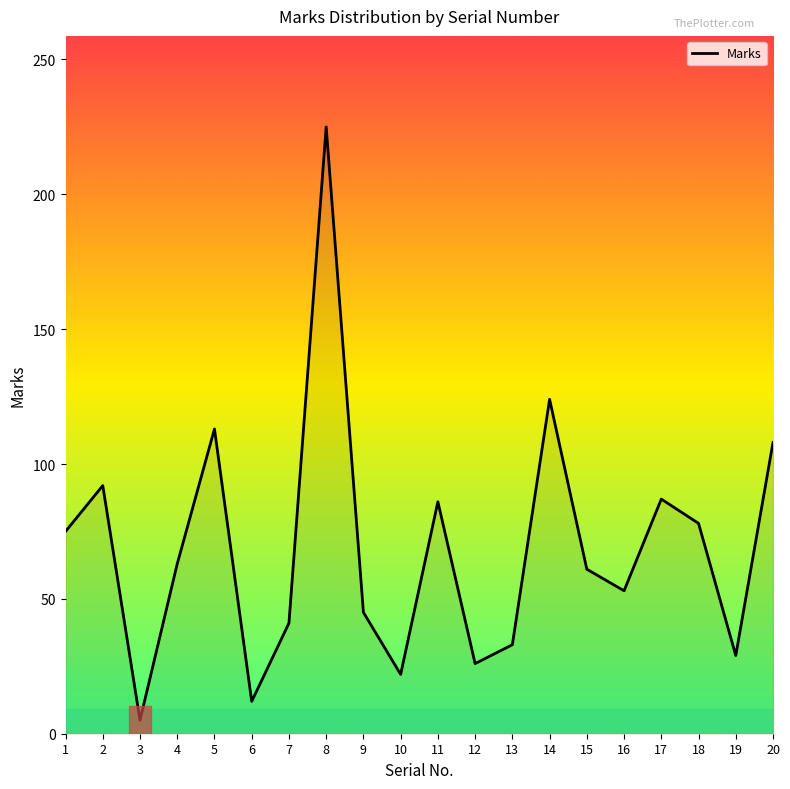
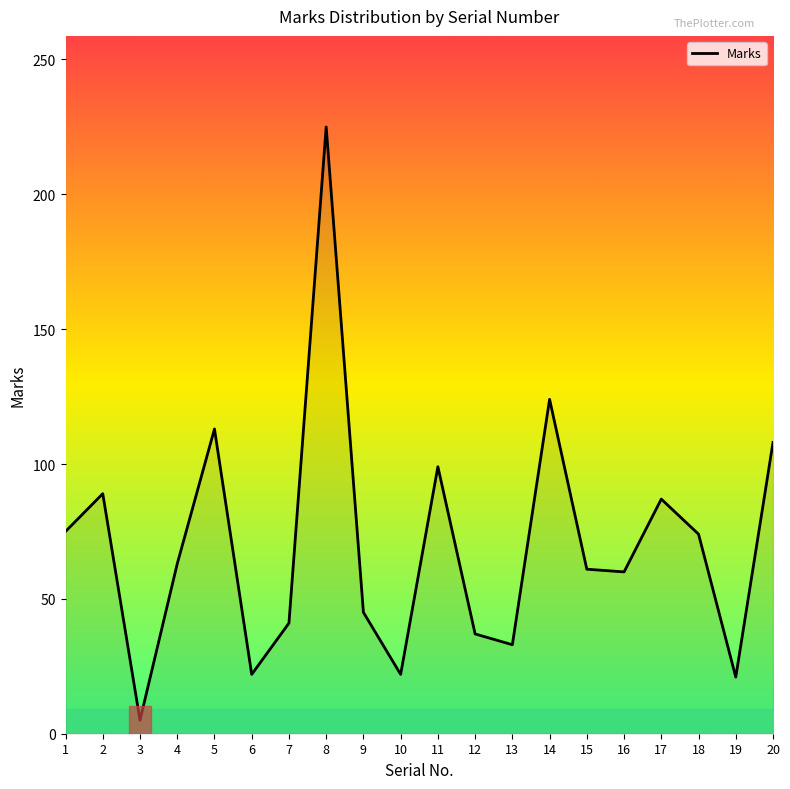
  {
    "1": 75,
-   "2": 92,
+   "2": 89,
    "4": 63,
    "5": 113,
-   "6": 12,
+   "6": 22,
    "7": 41,
    "8": 225,
    "9": 45,
    "10": 22,
-   "11": 86,
-   "12": 26,
+   "11": 99,
+   "12": 37,
    "13": 33,
    "14": 124,
    "15": 61,
-   "16": 53,
+   "16": 60,
    "17": 87,
-   "18": 78,
-   "19": 29,
+   "18": 74,
+   "19": 21,
    "20": 108
  }
